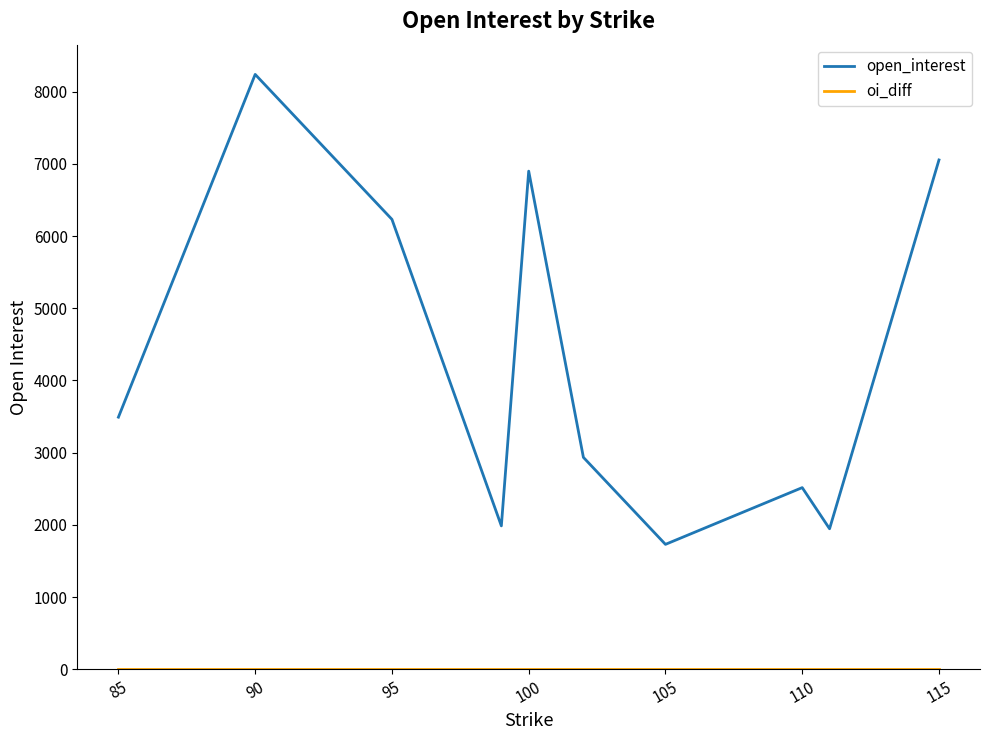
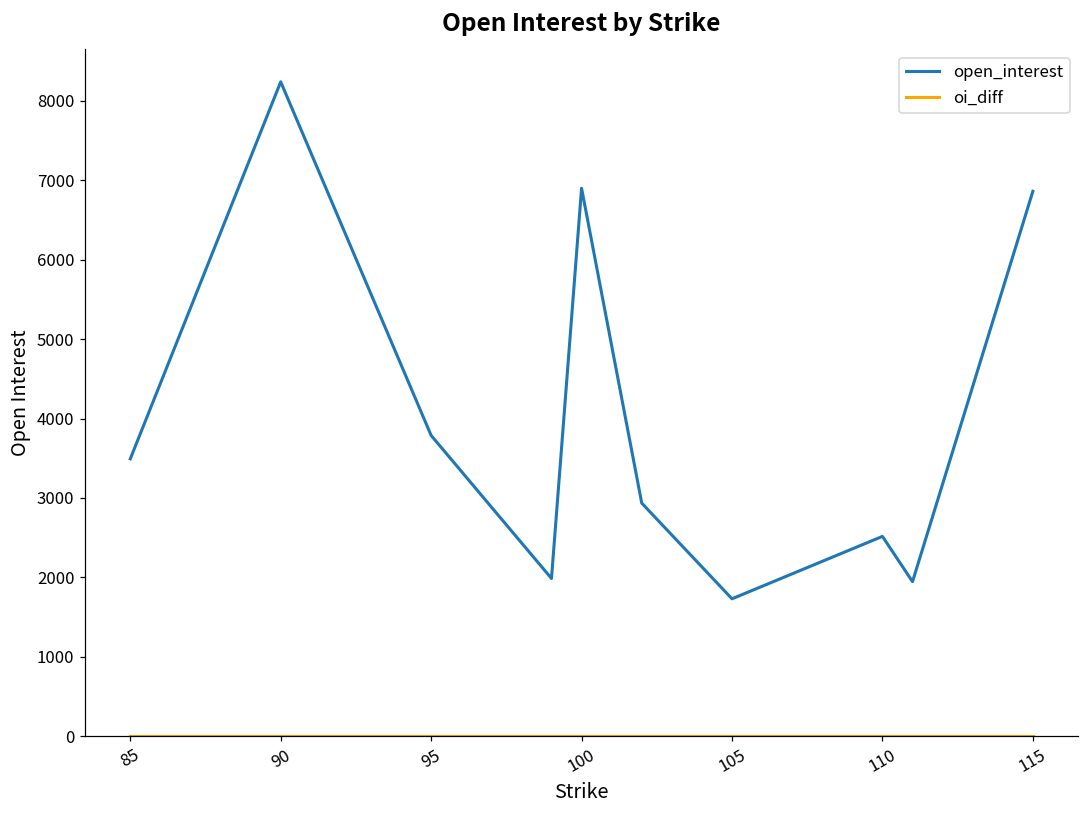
  {
    "open_interest": {
      "85": 3500,
      "90": 8200,
-     "95": 6200,
+     "95": 3800,
      "100": 6900,
      "105": 1700,
      "110": 2500,
-     "115": 7100
+     "115": 6900
    },
    "oi_diff": {
      "85": 0,
      "90": 0,
      "95": 0,
      "100": 0,
      "105": 0,
      "110": 0,
      "115": 0
    }
  }
